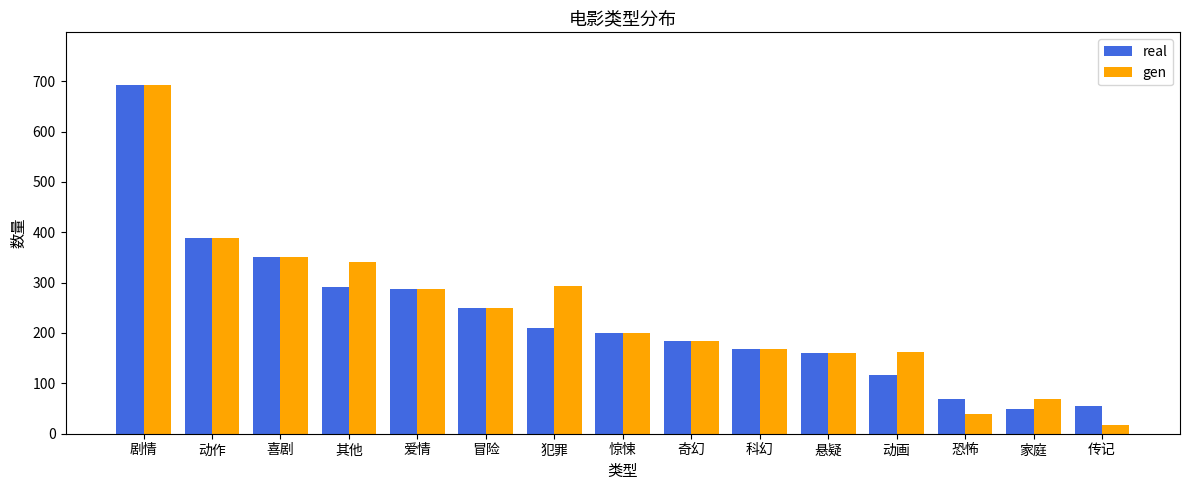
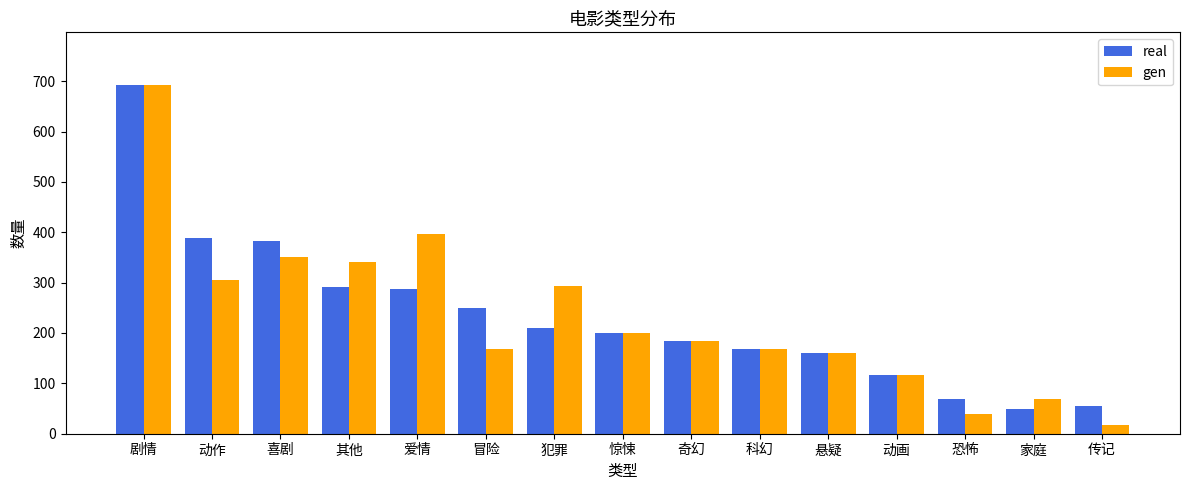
  {
    "real": {
      "剧情": 690,
      "动作": 390,
-     "喜剧": 350,
+     "喜剧": 380,
      "其他": 290,
      "爱情": 290,
      "冒险": 250,
      "犯罪": 210,
      "惊悚": 200,
      "奇幻": 180,
      "科幻": 170,
      "悬疑": 160,
      "动画": 120,
      "恐怖": 70,
      "家庭": 50,
      "传记": 60
    },
    "gen": {
      "剧情": 690,
-     "动作": 390,
+     "动作": 310,
      "喜剧": 350,
      "其他": 340,
-     "爱情": 290,
-     "冒险": 250,
+     "爱情": 400,
+     "冒险": 170,
      "犯罪": 290,
      "惊悚": 200,
      "奇幻": 180,
      "科幻": 170,
      "悬疑": 160,
-     "动画": 160,
+     "动画": 120,
      "恐怖": 40,
      "家庭": 70,
      "传记": 20
    }
  }
